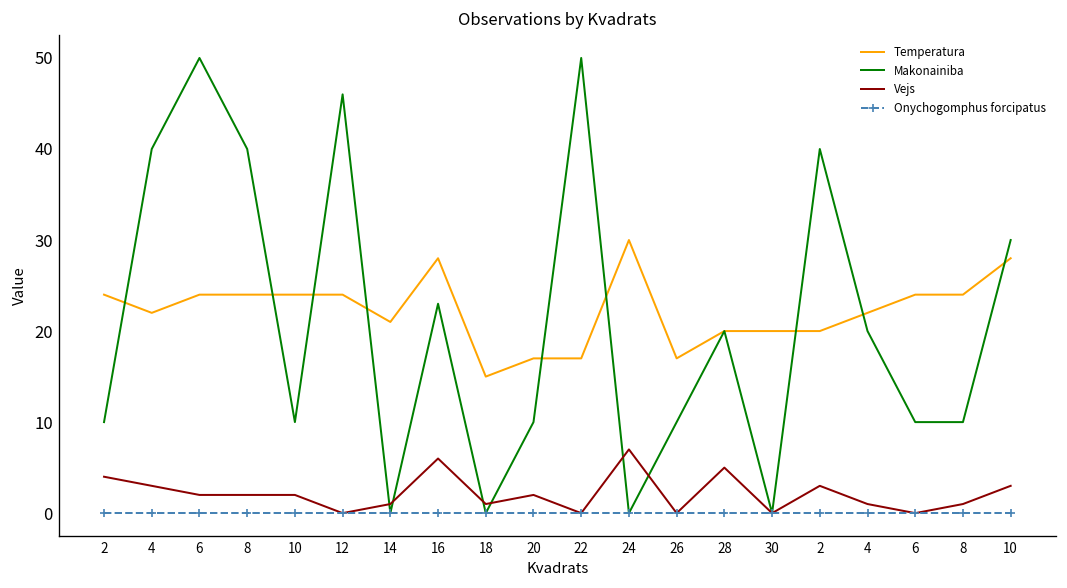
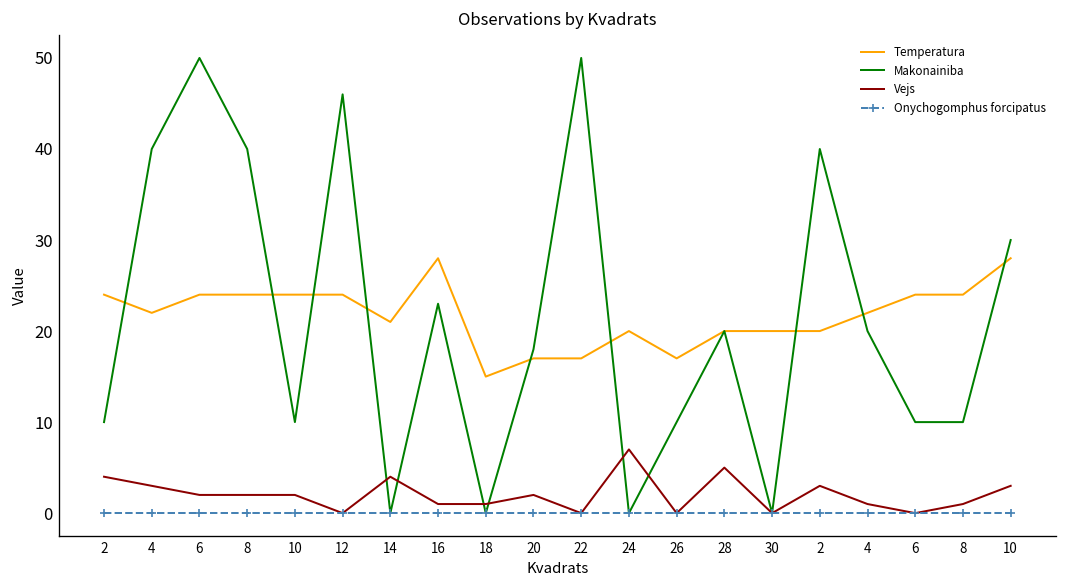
  {
    "Temperatura": {
      "12": 24,
      "14": 21,
      "16": 28,
      "18": 15,
      "20": 17,
      "22": 17,
-     "24": 30,
+     "24": 20,
      "26": 17,
      "30": 20
    },
    "Makonainiba": {
      "12": 46,
      "16": 23,
-     "20": 10,
+     "20": 18,
      "22": 50,
      "26": 10
    },
    "Vejs": {
-     "14": 1,
-     "16": 6,
+     "14": 4,
+     "16": 1,
      "18": 1,
      "20": 2,
      "24": 7,
      "28": 5
    },
    "Onychogomphus forcipatus": {
      "16": 0,
      "20": 0,
      "28": 0
    }
  }
